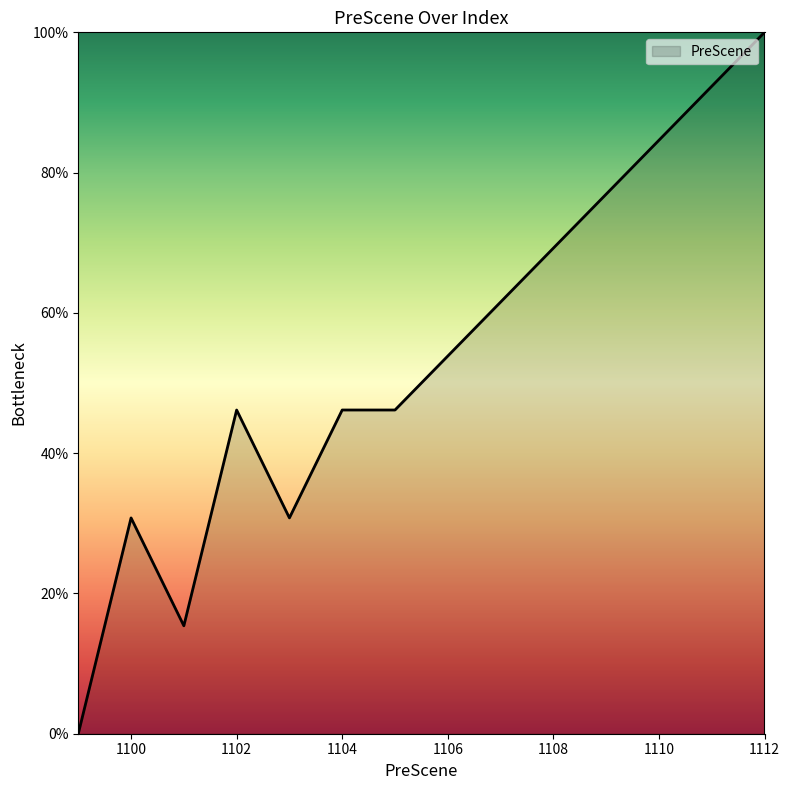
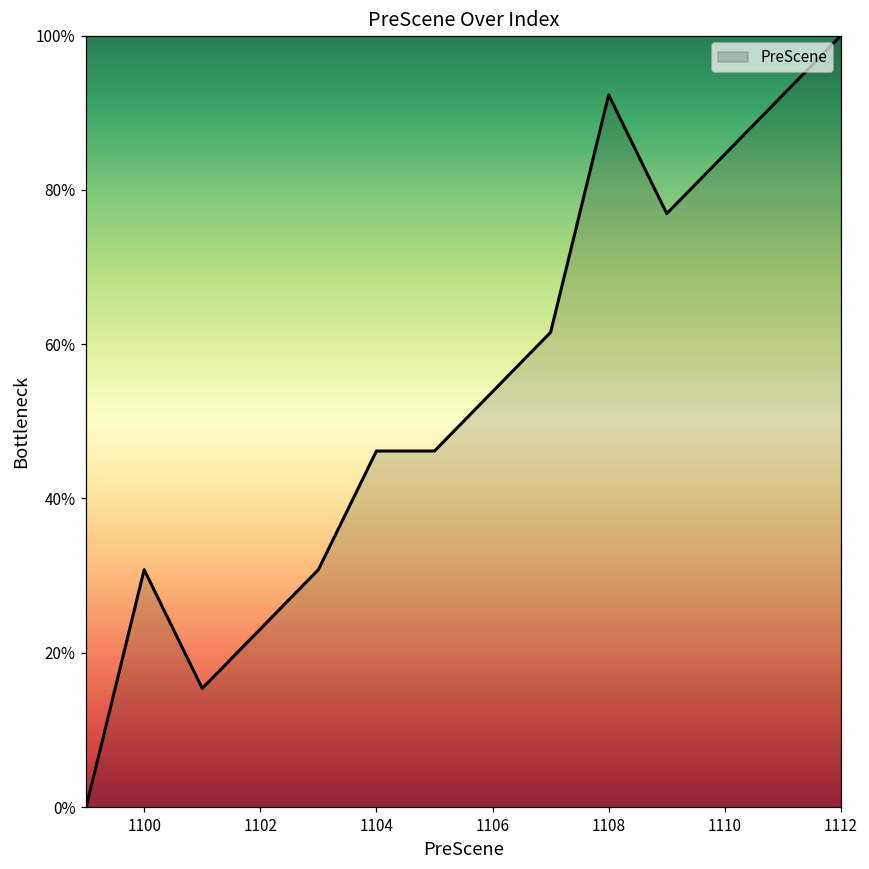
  {
    "1100": "31%",
-   "1102": "46%",
+   "1102": "23%",
    "1104": "46%",
    "1106": "54%",
-   "1108": "69%",
+   "1108": "92%",
    "1110": "85%",
    "1112": "100%"
  }
